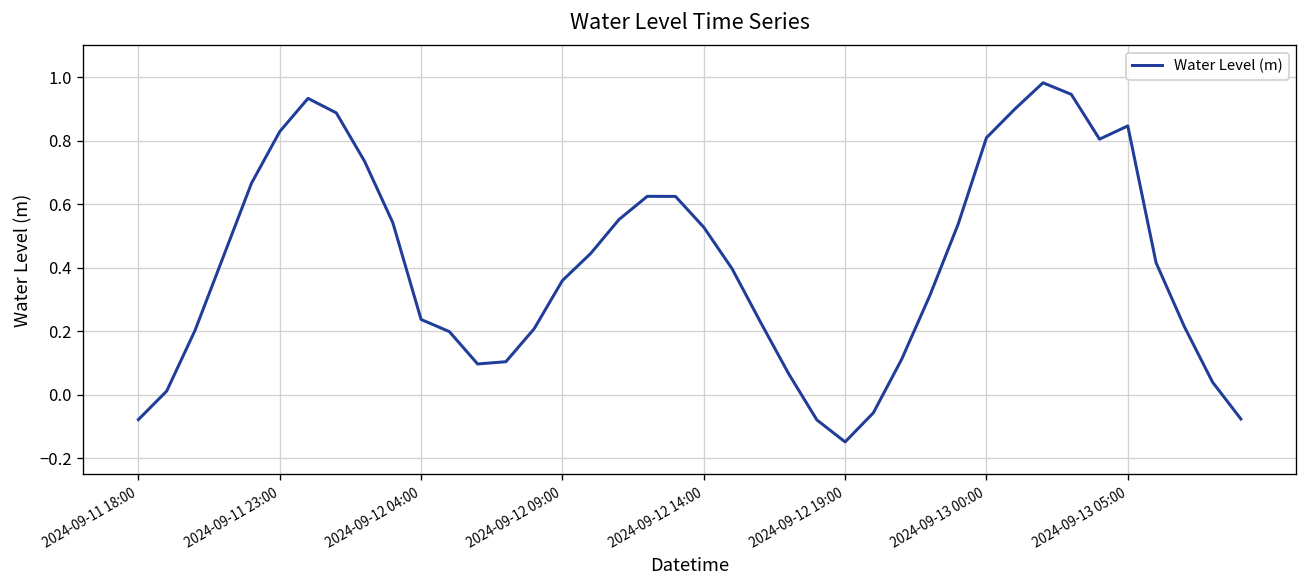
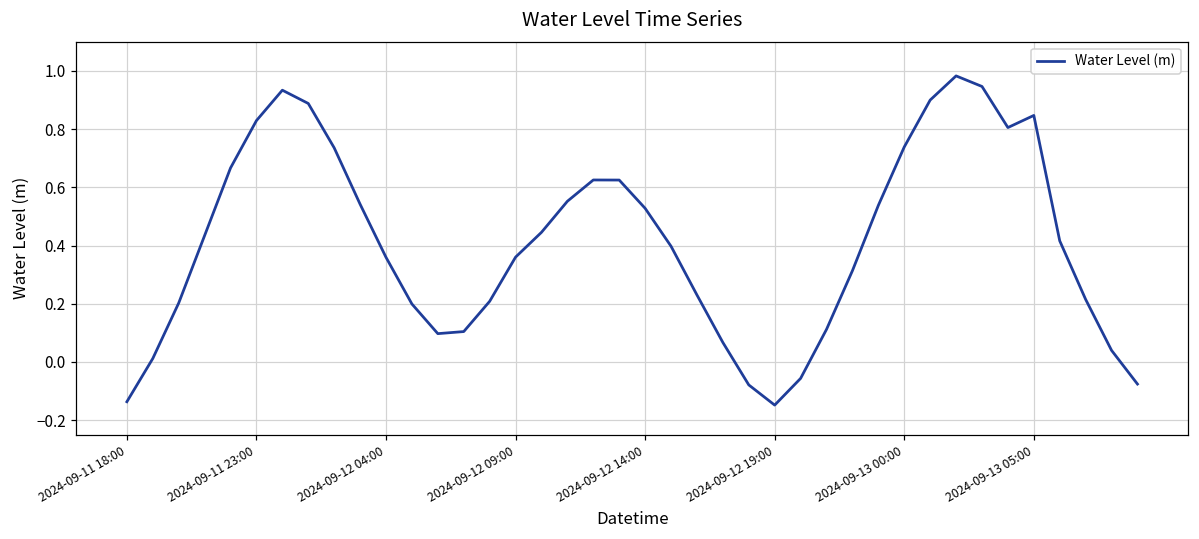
  {
-   "2024-09-11 18:00": -0.08,
+   "2024-09-11 18:00": -0.14,
    "2024-09-11 23:00": 0.83,
-   "2024-09-12 04:00": 0.24,
+   "2024-09-12 04:00": 0.36,
    "2024-09-12 09:00": 0.36,
    "2024-09-12 14:00": 0.53,
    "2024-09-12 19:00": -0.15,
-   "2024-09-13 00:00": 0.81,
+   "2024-09-13 00:00": 0.74,
    "2024-09-13 05:00": 0.85
  }
